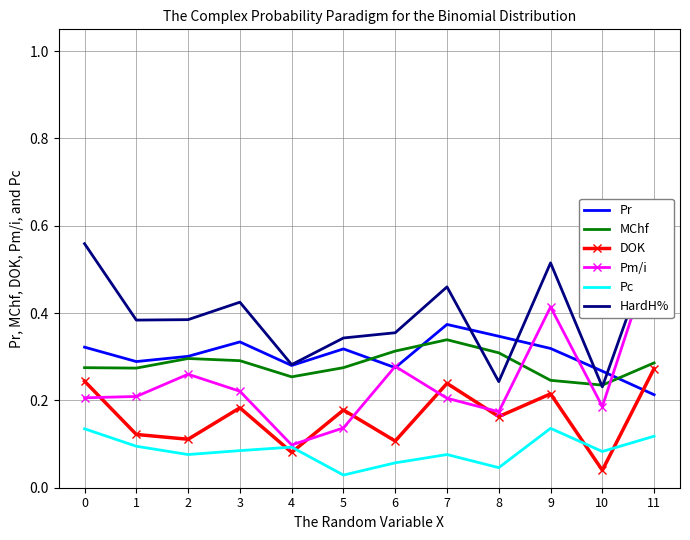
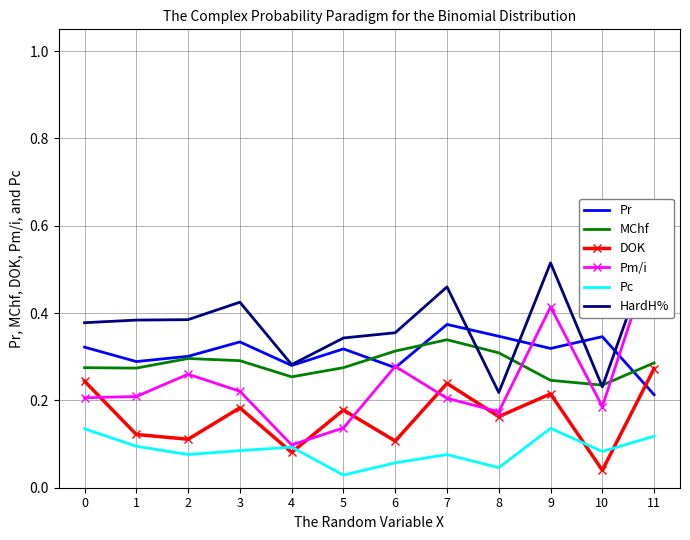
  {
    "Pr": {
      "0": 0.32,
      "1": 0.29,
      "3": 0.33,
      "5": 0.32,
      "7": 0.37,
      "8": 0.35,
      "9": 0.32,
-     "10": 0.27,
+     "10": 0.35,
      "11": 0.21
    },
    "MChf": {
      "0": 0.28,
      "1": 0.27,
      "3": 0.29,
      "4": 0.25,
      "5": 0.28,
      "6": 0.31,
      "7": 0.34,
      "8": 0.31,
      "9": 0.25,
      "11": 0.29
    },
    "DOK": {
      "0": 0.24,
      "1": 0.12,
      "2": 0.11,
      "3": 0.18,
      "4": 0.08,
      "5": 0.18,
      "6": 0.11,
      "7": 0.24,
      "8": 0.16,
      "9": 0.22,
      "10": 0.04,
      "11": 0.27
    },
    "Pm/i": {
      "0": 0.21,
      "1": 0.21,
      "2": 0.26,
      "3": 0.22,
      "5": 0.14,
      "7": 0.21,
      "8": 0.17,
      "9": 0.41,
      "10": 0.19
    },
    "Pc": {
      "0": 0.14,
      "1": 0.10,
      "2": 0.08,
      "3": 0.09,
      "5": 0.03,
      "6": 0.06,
      "7": 0.08,
      "8": 0.05,
      "9": 0.14,
      "10": 0.08,
      "11": 0.12
    },
    "HardH%": {
-     "0": 0.56,
+     "0": 0.38,
      "1": 0.38,
      "2": 0.39,
      "3": 0.43,
      "5": 0.34,
      "6": 0.36,
      "7": 0.46,
-     "8": 0.24,
+     "8": 0.22,
      "9": 0.52
    }
  }
